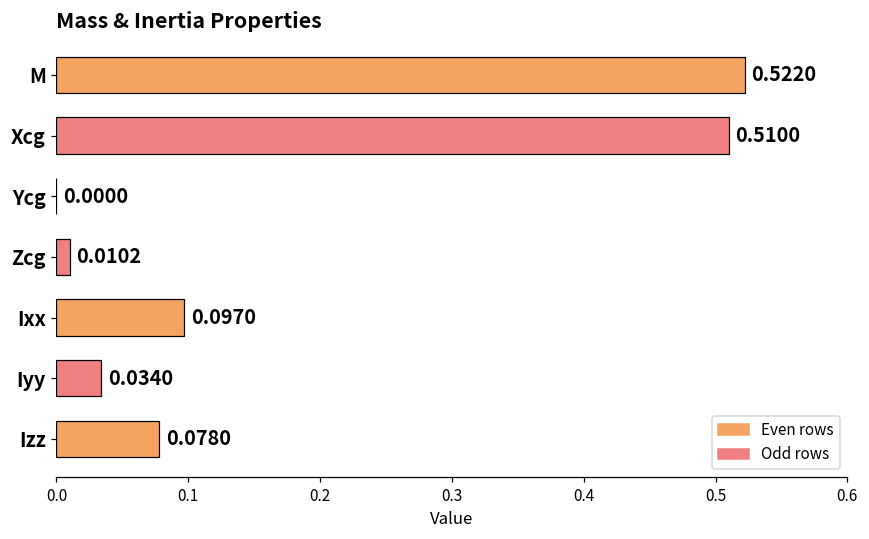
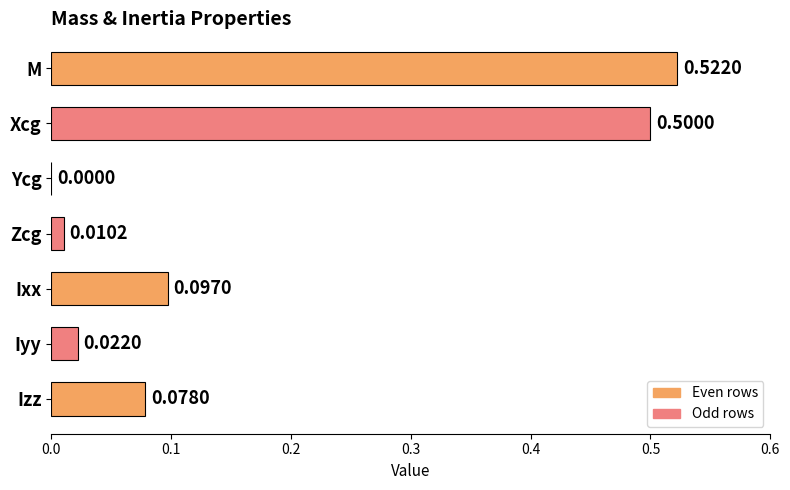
  {
    "M": 0.5220,
-   "Xcg": 0.5100,
+   "Xcg": 0.5000,
    "Ycg": 0.0000,
    "Zcg": 0.0102,
    "Ixx": 0.0970,
-   "Iyy": 0.0340,
+   "Iyy": 0.0220,
    "Izz": 0.0780
  }
